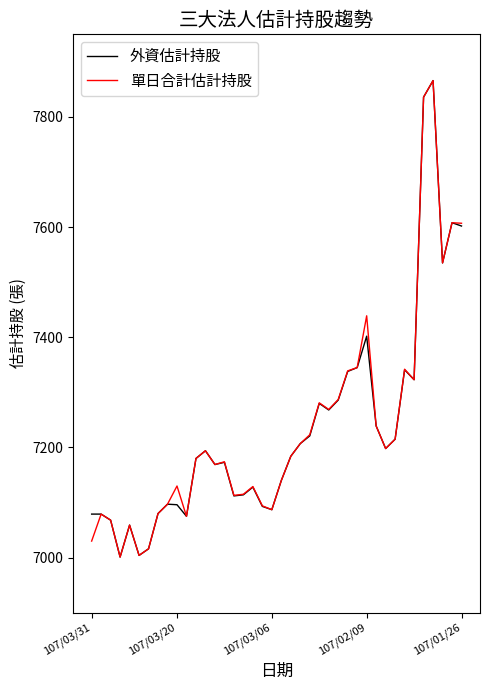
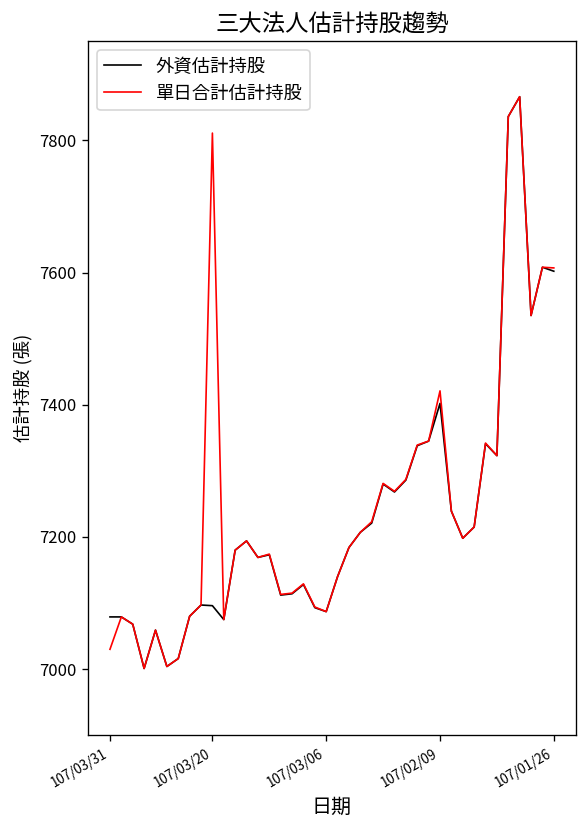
  {
    "外資估計持股": {
      "107/03/31": 7080,
      "107/03/20": 7100,
      "107/02/09": 7400,
      "107/01/26": 7600
    },
    "單日合計估計持股": {
      "107/03/31": 7030,
-     "107/03/20": 7130,
-     "107/02/09": 7440,
+     "107/03/20": 7810,
+     "107/02/09": 7420,
      "107/01/26": 7610
    }
  }
